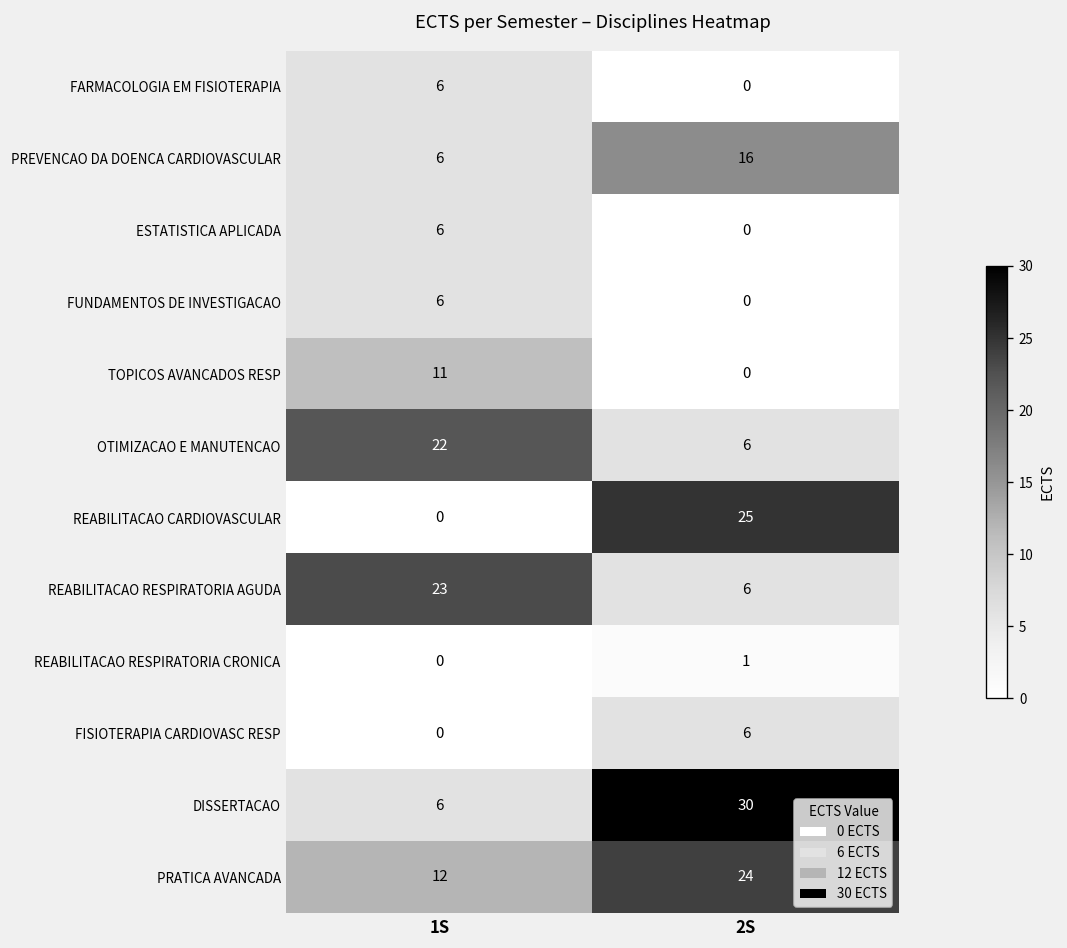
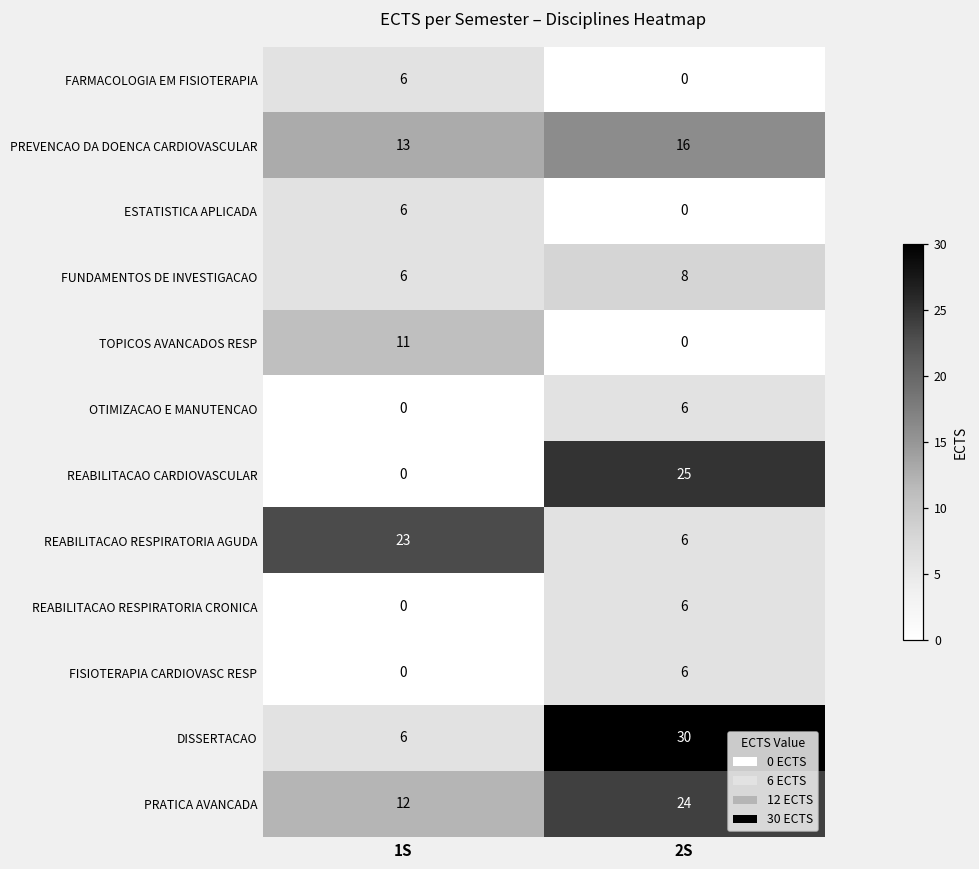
  {
    "PREVENCAO DA DOENCA CARDIOVASCULAR": {
-     "1S": 6
+     "1S": 13
    },
    "FUNDAMENTOS DE INVESTIGACAO": {
-     "2S": 0
+     "2S": 8
    },
    "OTIMIZACAO E MANUTENCAO": {
-     "1S": 22
+     "1S": 0
    },
    "REABILITACAO RESPIRATORIA CRONICA": {
-     "2S": 1
+     "2S": 6
    }
  }
